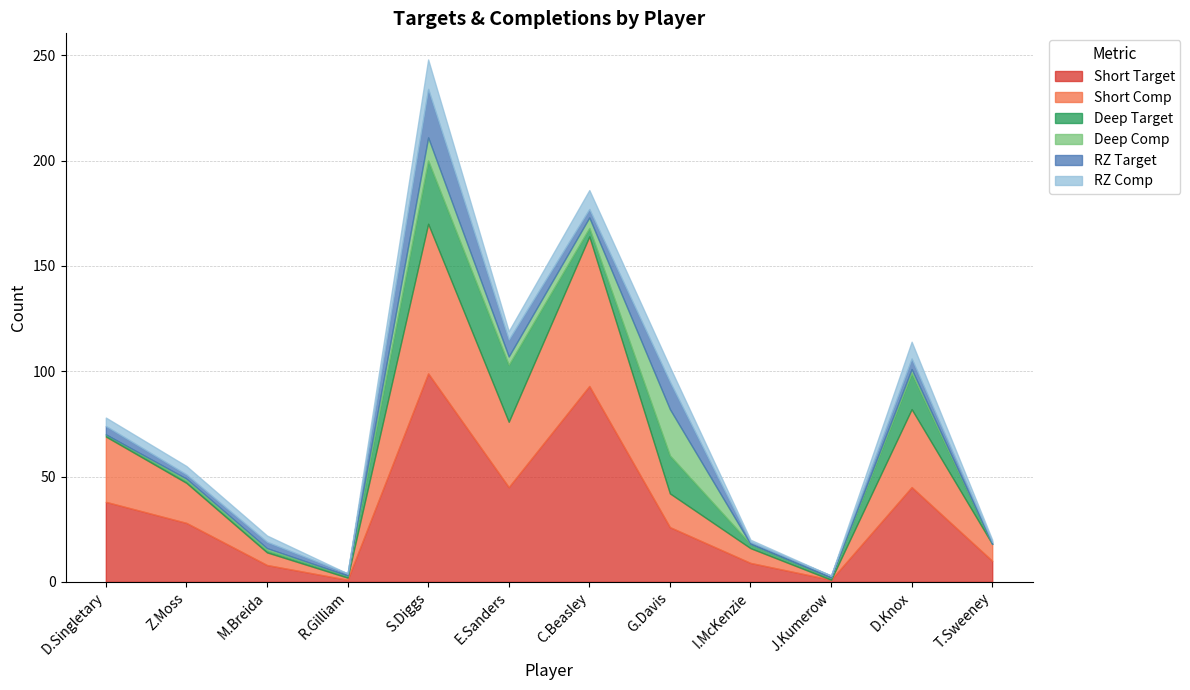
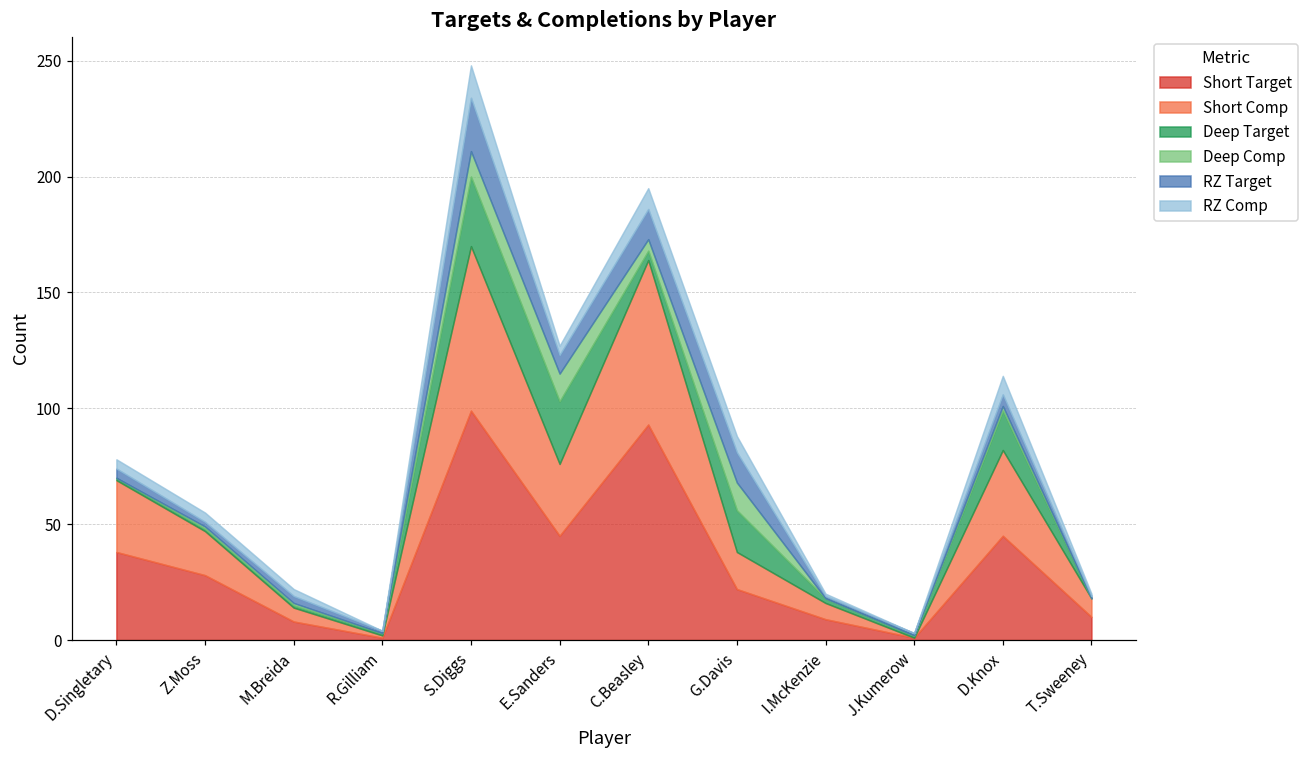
  {
    "Short Target": {
      "D.Singletary": 38,
      "Z.Moss": 28,
      "M.Breida": 8,
      "S.Diggs": 99,
      "E.Sanders": 45,
      "C.Beasley": 93,
-     "G.Davis": 26,
+     "G.Davis": 22,
      "I.McKenzie": 9,
      "D.Knox": 45,
      "T.Sweeney": 10
    },
    "Short Comp": {
      "S.Diggs": 71,
      "E.Sanders": 31,
      "C.Beasley": 71,
      "G.Davis": 16,
      "I.McKenzie": 7,
      "D.Knox": 37
    },
    "Deep Target": {
      "S.Diggs": 30,
      "E.Sanders": 27,
      "C.Beasley": 4,
      "G.Davis": 18,
      "D.Knox": 17
    },
    "Deep Comp": {
      "S.Diggs": 11,
-     "E.Sanders": 4,
+     "E.Sanders": 12,
      "C.Beasley": 5,
-     "G.Davis": 22,
+     "G.Davis": 12,
      "D.Knox": 2
    },
    "RZ Target": {
      "D.Singletary": 4,
      "Z.Moss": 2,
      "M.Breida": 3,
      "S.Diggs": 23,
      "E.Sanders": 8,
-     "C.Beasley": 4,
+     "C.Beasley": 13,
      "G.Davis": 13,
      "D.Knox": 5
    },
    "RZ Comp": {
      "D.Singletary": 4,
      "Z.Moss": 4,
      "M.Breida": 3,
      "S.Diggs": 14,
      "E.Sanders": 4,
      "C.Beasley": 9,
      "G.Davis": 7,
      "D.Knox": 8
    }
  }
